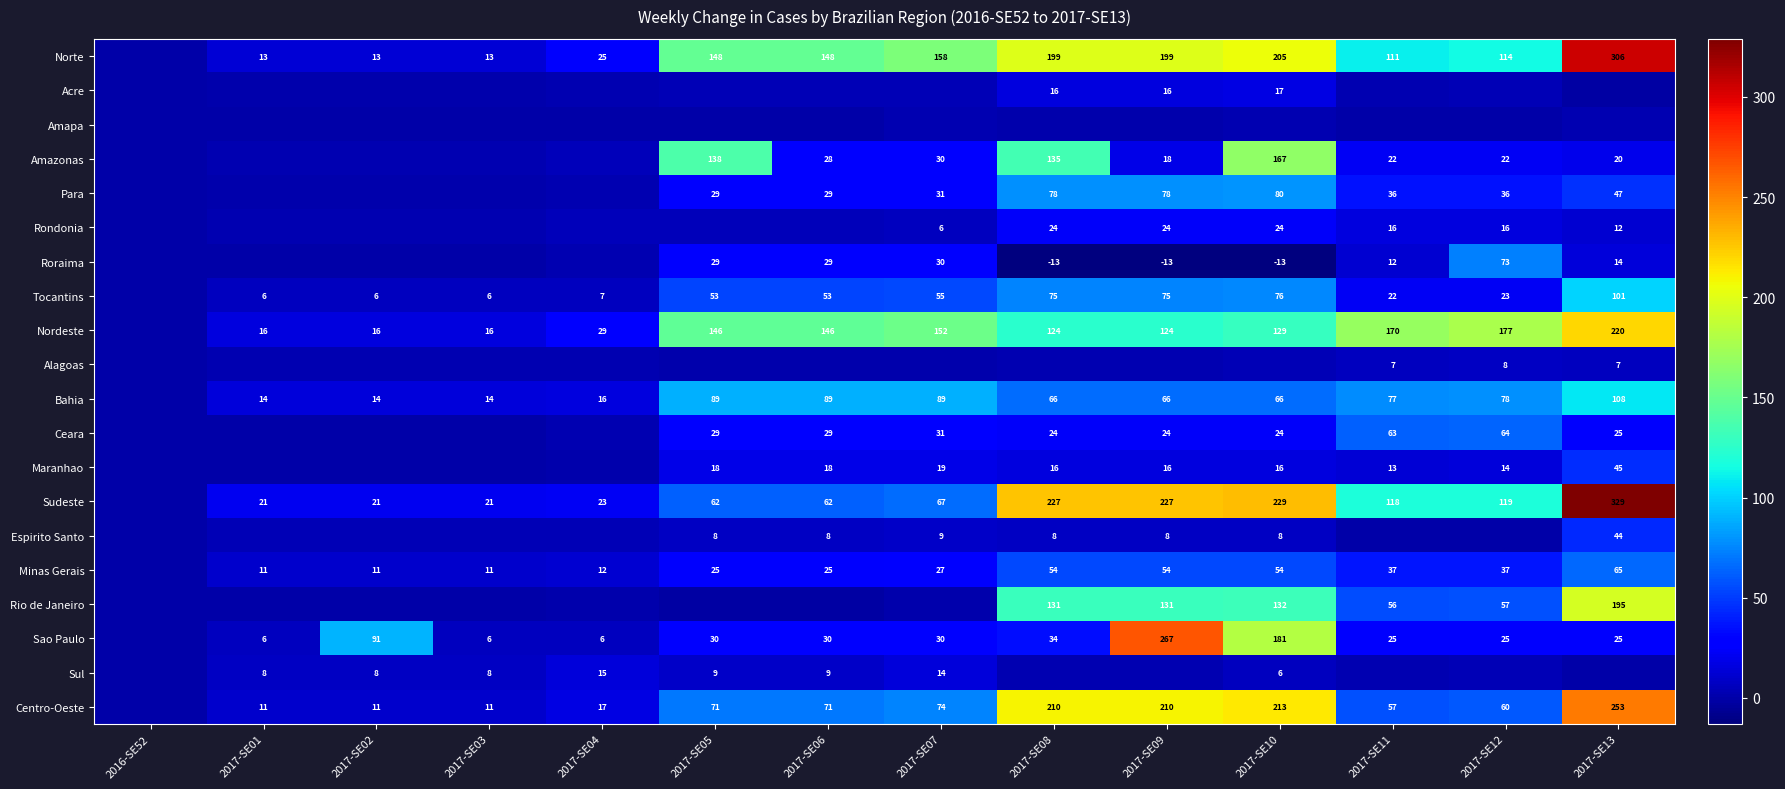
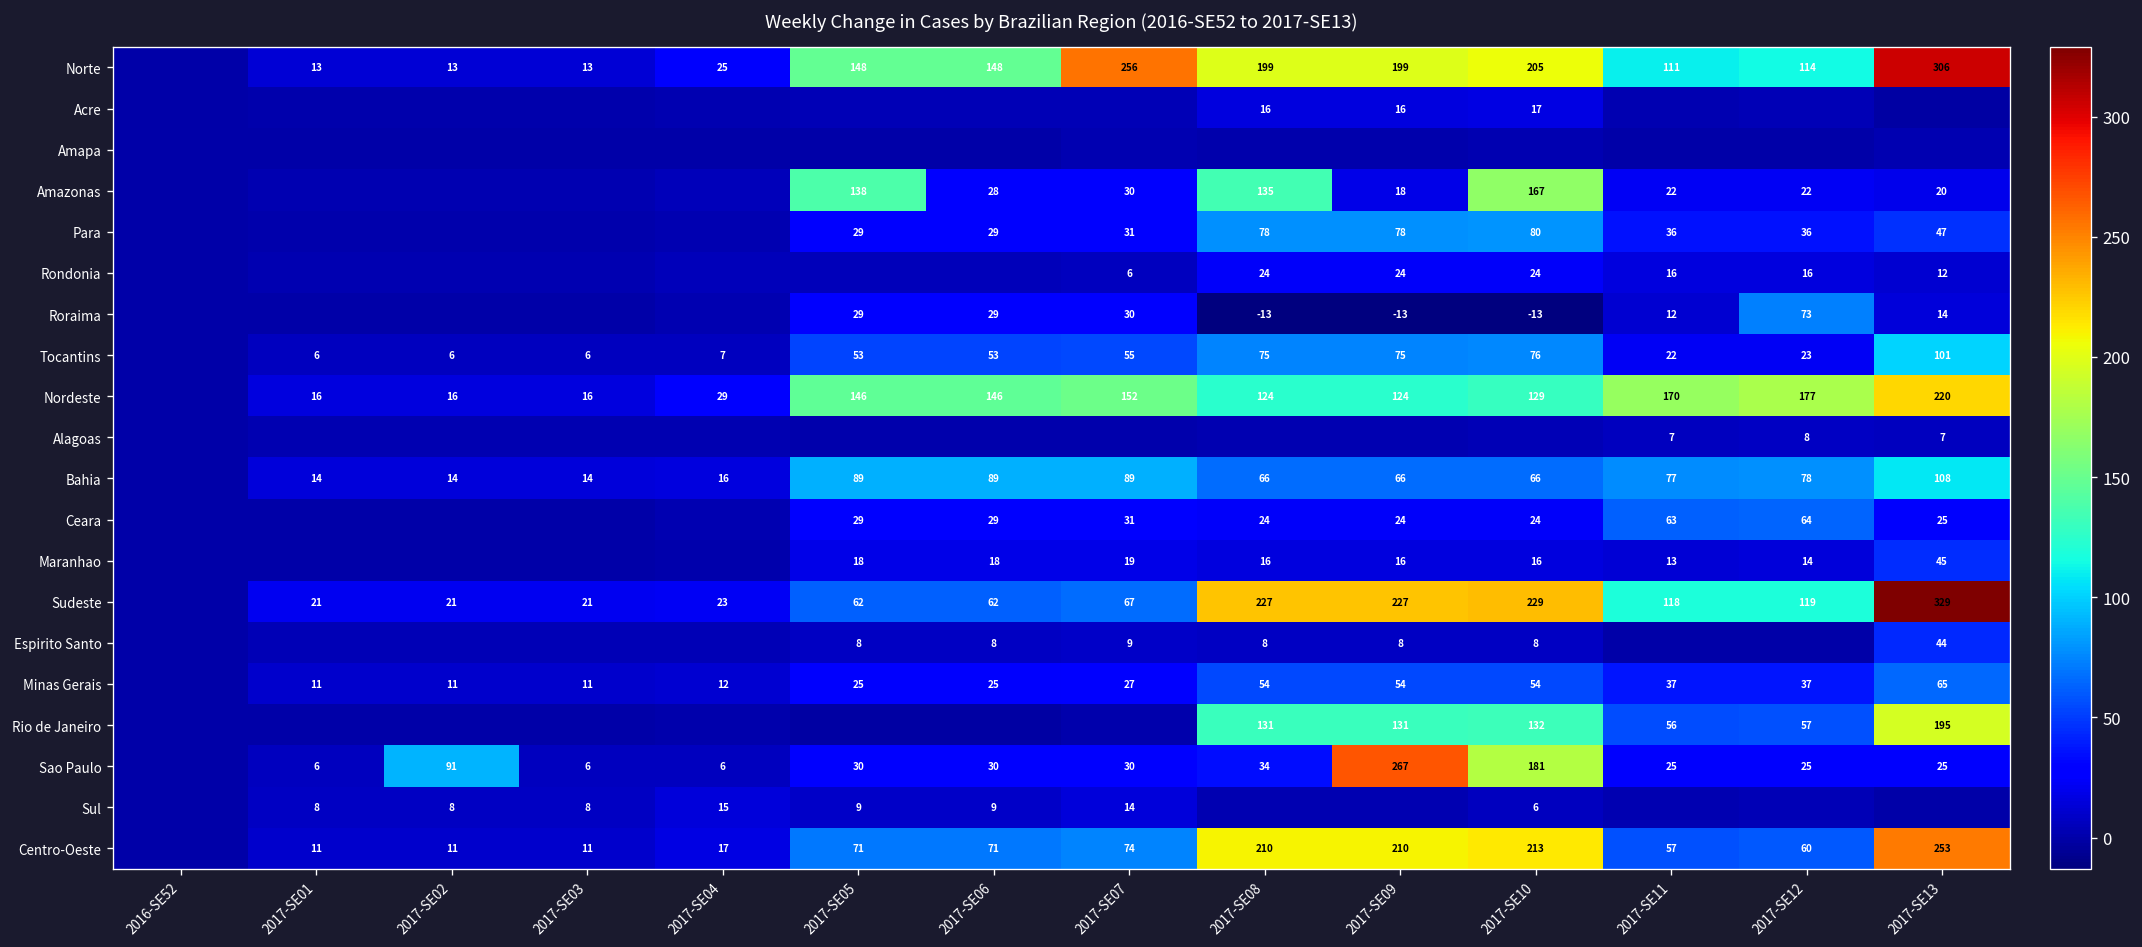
  {
    "Norte": {
      "2017-SE01": 13,
      "2017-SE02": 13,
      "2017-SE03": 13,
      "2017-SE04": 25,
      "2017-SE05": 148,
      "2017-SE06": 148,
-     "2017-SE07": 158,
+     "2017-SE07": 256,
      "2017-SE08": 199,
      "2017-SE09": 199,
      "2017-SE10": 205,
      "2017-SE11": 111,
      "2017-SE12": 114,
      "2017-SE13": 306
    },
    "Acre": {
      "2017-SE08": 16,
      "2017-SE09": 16,
      "2017-SE10": 17
    },
    "Amazonas": {
      "2017-SE05": 138,
      "2017-SE06": 28,
      "2017-SE07": 30,
      "2017-SE08": 135,
      "2017-SE09": 18,
      "2017-SE10": 167,
      "2017-SE11": 22,
      "2017-SE12": 22,
      "2017-SE13": 20
    },
    "Para": {
      "2017-SE05": 29,
      "2017-SE06": 29,
      "2017-SE07": 31,
      "2017-SE08": 78,
      "2017-SE09": 78,
      "2017-SE10": 80,
      "2017-SE11": 36,
      "2017-SE12": 36,
      "2017-SE13": 47
    },
    "Rondonia": {
      "2017-SE07": 6,
      "2017-SE08": 24,
      "2017-SE09": 24,
      "2017-SE10": 24,
      "2017-SE11": 16,
      "2017-SE12": 16,
      "2017-SE13": 12
    },
    "Roraima": {
      "2017-SE05": 29,
      "2017-SE06": 29,
      "2017-SE07": 30,
      "2017-SE08": -13,
      "2017-SE09": -13,
      "2017-SE10": -13,
      "2017-SE11": 12,
      "2017-SE12": 73,
      "2017-SE13": 14
    },
    "Tocantins": {
      "2017-SE01": 6,
      "2017-SE02": 6,
      "2017-SE03": 6,
      "2017-SE04": 7,
      "2017-SE05": 53,
      "2017-SE06": 53,
      "2017-SE07": 55,
      "2017-SE08": 75,
      "2017-SE09": 75,
      "2017-SE10": 76,
      "2017-SE11": 22,
      "2017-SE12": 23,
      "2017-SE13": 101
    },
    "Nordeste": {
      "2017-SE01": 16,
      "2017-SE02": 16,
      "2017-SE03": 16,
      "2017-SE04": 29,
      "2017-SE05": 146,
      "2017-SE06": 146,
      "2017-SE07": 152,
      "2017-SE08": 124,
      "2017-SE09": 124,
      "2017-SE10": 129,
      "2017-SE11": 170,
      "2017-SE12": 177,
      "2017-SE13": 220
    },
    "Alagoas": {
      "2017-SE11": 7,
      "2017-SE12": 8,
      "2017-SE13": 7
    },
    "Bahia": {
      "2017-SE01": 14,
      "2017-SE02": 14,
      "2017-SE03": 14,
      "2017-SE04": 16,
      "2017-SE05": 89,
      "2017-SE06": 89,
      "2017-SE07": 89,
      "2017-SE08": 66,
      "2017-SE09": 66,
      "2017-SE10": 66,
      "2017-SE11": 77,
      "2017-SE12": 78,
      "2017-SE13": 108
    },
    "Ceara": {
      "2017-SE05": 29,
      "2017-SE06": 29,
      "2017-SE07": 31,
      "2017-SE08": 24,
      "2017-SE09": 24,
      "2017-SE10": 24,
      "2017-SE11": 63,
      "2017-SE12": 64,
      "2017-SE13": 25
    },
    "Maranhao": {
      "2017-SE05": 18,
      "2017-SE06": 18,
      "2017-SE07": 19,
      "2017-SE08": 16,
      "2017-SE09": 16,
      "2017-SE10": 16,
      "2017-SE11": 13,
      "2017-SE12": 14,
      "2017-SE13": 45
    },
    "Sudeste": {
      "2017-SE01": 21,
      "2017-SE02": 21,
      "2017-SE03": 21,
      "2017-SE04": 23,
      "2017-SE05": 62,
      "2017-SE06": 62,
      "2017-SE07": 67,
      "2017-SE08": 227,
      "2017-SE09": 227,
      "2017-SE10": 229,
      "2017-SE11": 118,
      "2017-SE12": 119,
      "2017-SE13": 329
    },
    "Espirito Santo": {
      "2017-SE05": 8,
      "2017-SE06": 8,
      "2017-SE07": 9,
      "2017-SE08": 8,
      "2017-SE09": 8,
      "2017-SE10": 8,
      "2017-SE13": 44
    },
    "Minas Gerais": {
      "2017-SE01": 11,
      "2017-SE02": 11,
      "2017-SE03": 11,
      "2017-SE04": 12,
      "2017-SE05": 25,
      "2017-SE06": 25,
      "2017-SE07": 27,
      "2017-SE08": 54,
      "2017-SE09": 54,
      "2017-SE10": 54,
      "2017-SE11": 37,
      "2017-SE12": 37,
      "2017-SE13": 65
    },
    "Rio de Janeiro": {
      "2017-SE08": 131,
      "2017-SE09": 131,
      "2017-SE10": 132,
      "2017-SE11": 56,
      "2017-SE12": 57,
      "2017-SE13": 195
    },
    "Sao Paulo": {
      "2017-SE01": 6,
      "2017-SE02": 91,
      "2017-SE03": 6,
      "2017-SE04": 6,
      "2017-SE05": 30,
      "2017-SE06": 30,
      "2017-SE07": 30,
      "2017-SE08": 34,
      "2017-SE09": 267,
      "2017-SE10": 181,
      "2017-SE11": 25,
      "2017-SE12": 25,
      "2017-SE13": 25
    },
    "Sul": {
      "2017-SE01": 8,
      "2017-SE02": 8,
      "2017-SE03": 8,
      "2017-SE04": 15,
      "2017-SE05": 9,
      "2017-SE06": 9,
      "2017-SE07": 14,
      "2017-SE10": 6
    },
    "Centro-Oeste": {
      "2017-SE01": 11,
      "2017-SE02": 11,
      "2017-SE03": 11,
      "2017-SE04": 17,
      "2017-SE05": 71,
      "2017-SE06": 71,
      "2017-SE07": 74,
      "2017-SE08": 210,
      "2017-SE09": 210,
      "2017-SE10": 213,
      "2017-SE11": 57,
      "2017-SE12": 60,
      "2017-SE13": 253
    }
  }
